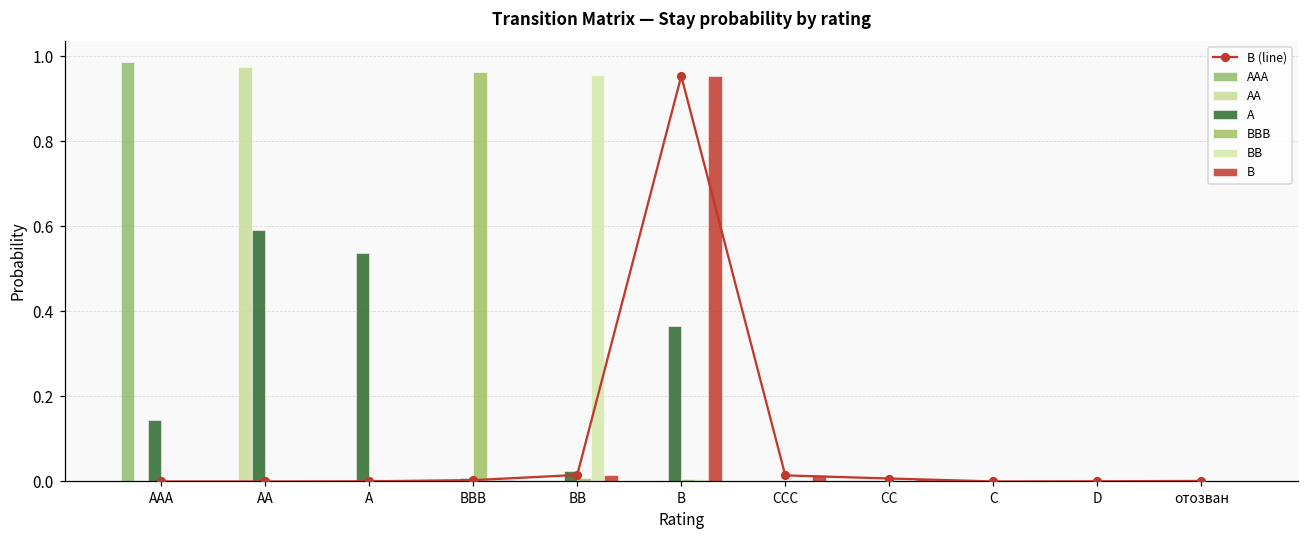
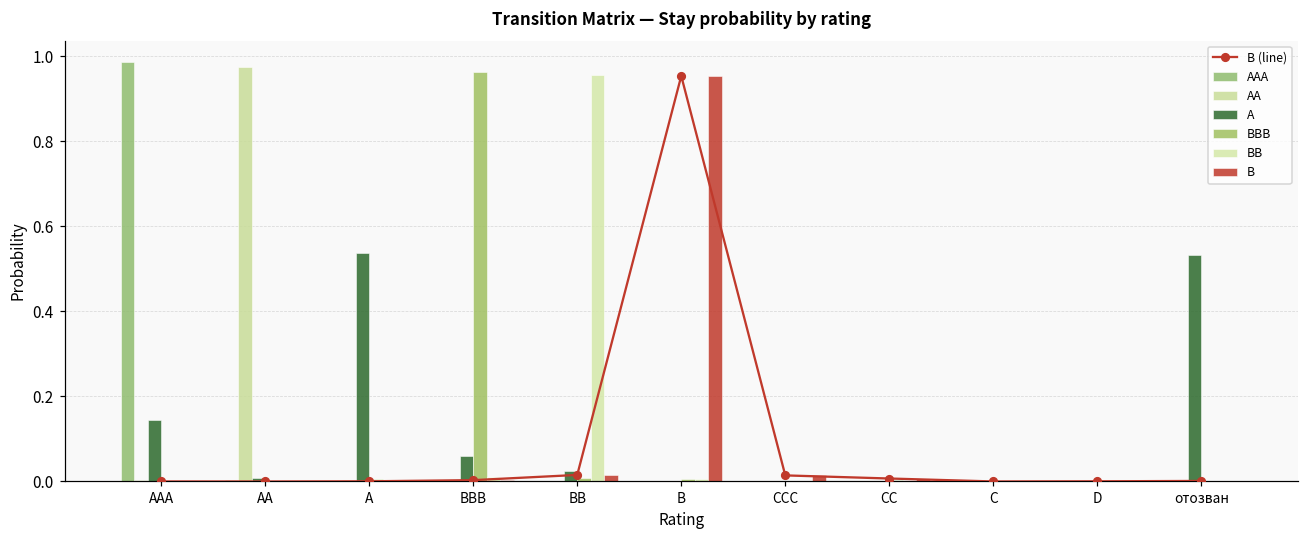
  {
    "A": {
      "AAA": 0.15,
-     "AA": 0.59,
+     "AA": 0.01,
      "A": 0.54,
-     "BBB": 0.01,
+     "BBB": 0.06,
      "BB": 0.02,
-     "B": 0.37,
-     "отозван": 0.00
+     "B": 0.00,
+     "отозван": 0.53
    }
  }
